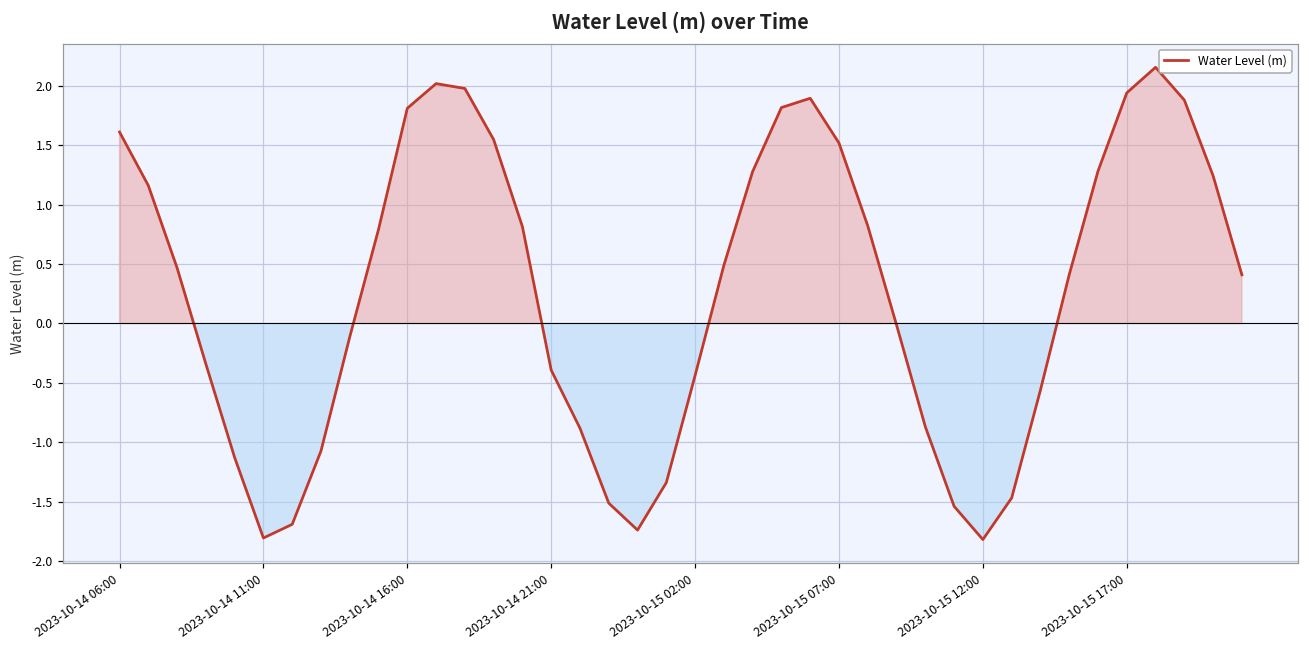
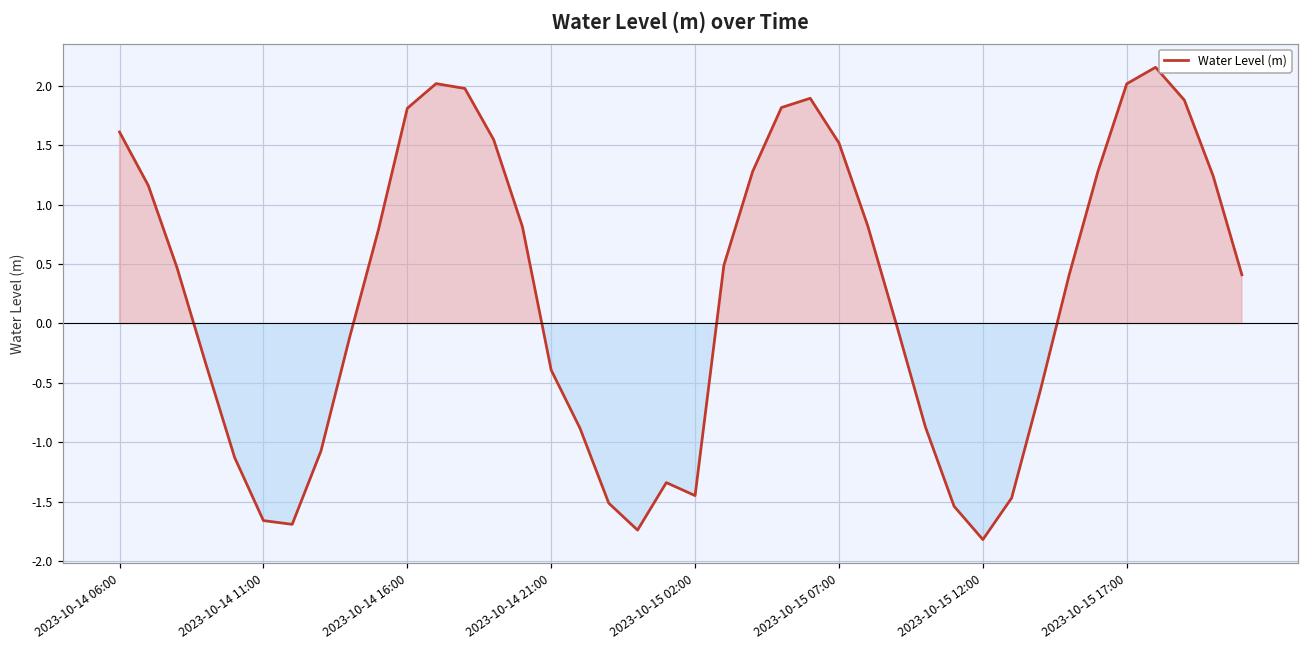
  {
    "2023-10-14 06:00": 1.61,
-   "2023-10-14 11:00": -1.80,
+   "2023-10-14 11:00": -1.66,
    "2023-10-14 16:00": 1.81,
    "2023-10-14 21:00": -0.39,
-   "2023-10-15 02:00": -0.44,
+   "2023-10-15 02:00": -1.45,
    "2023-10-15 07:00": 1.52,
    "2023-10-15 12:00": -1.82,
-   "2023-10-15 17:00": 1.94
+   "2023-10-15 17:00": 2.02
  }
